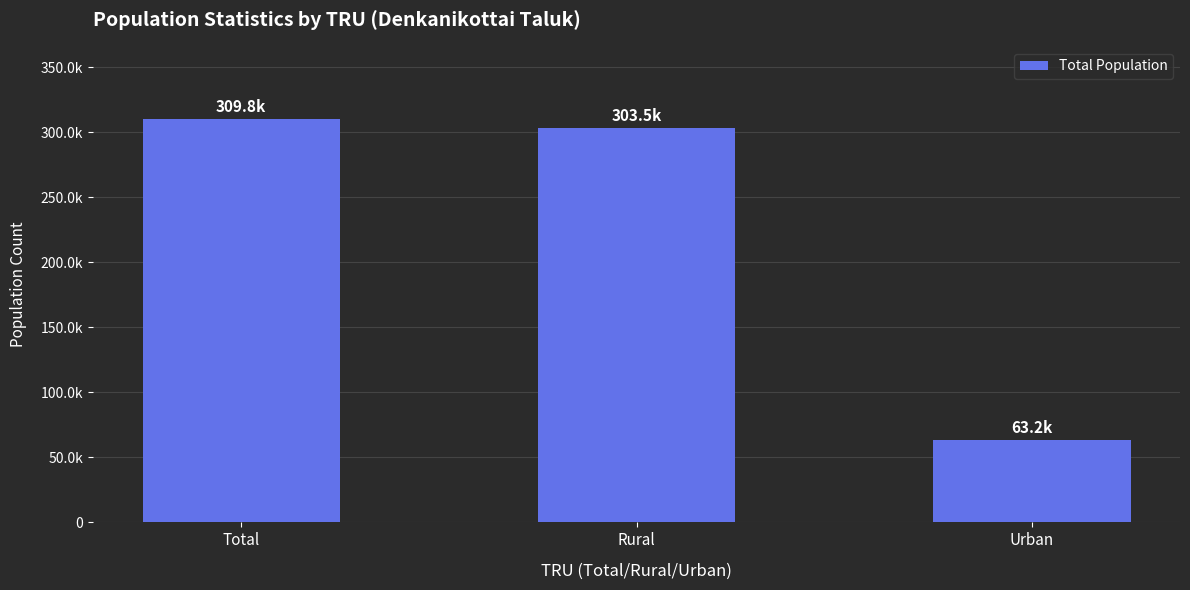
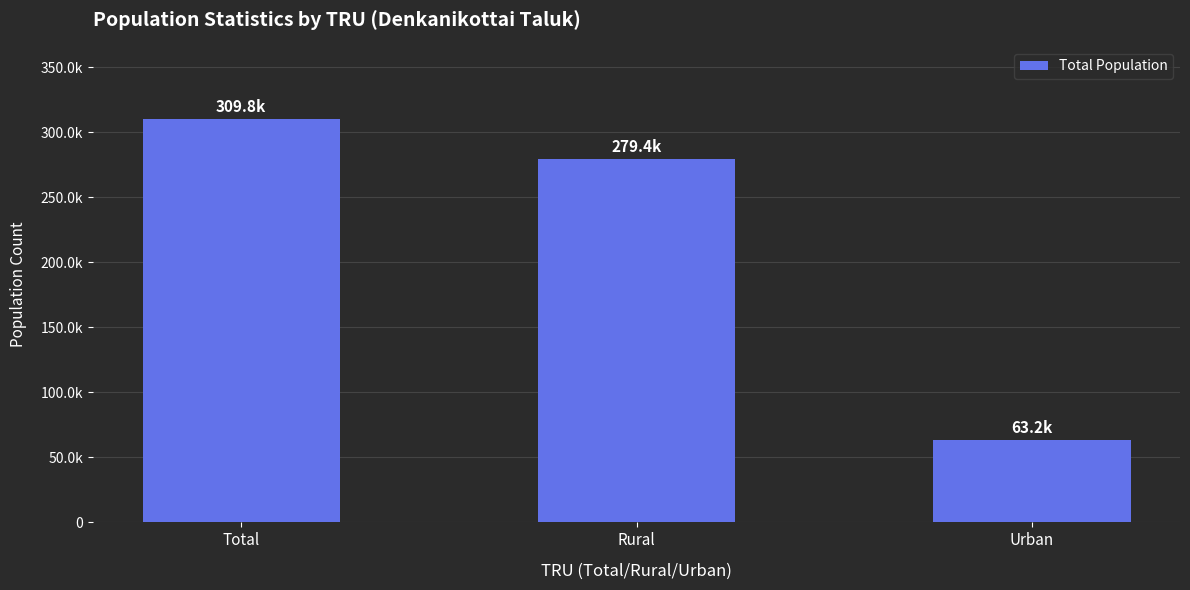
  {
    "Total": "309.8k",
-   "Rural": "303.5k",
+   "Rural": "279.4k",
    "Urban": "63.2k"
  }
